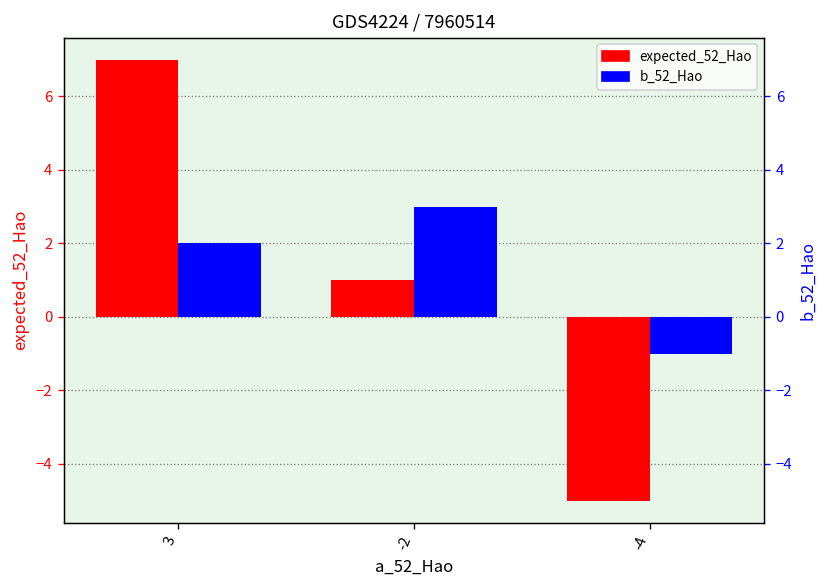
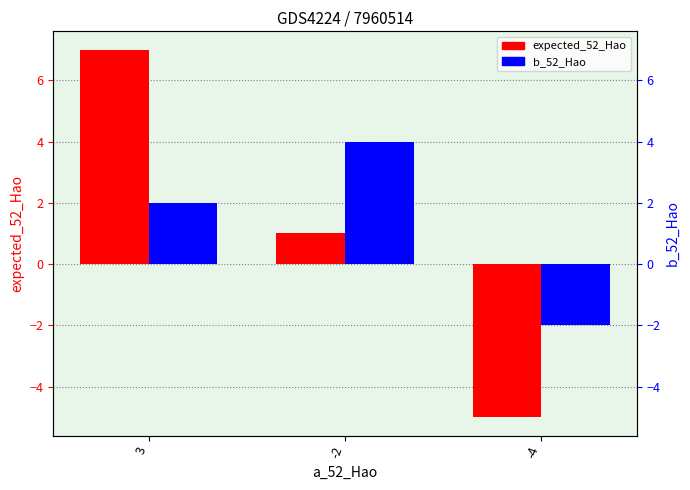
  {
    "expected_52_Hao": {
      "3": 7,
      "-2": 1,
      "-4": -5
    },
    "b_52_Hao": {
      "3": 2,
-     "-2": 3,
-     "-4": -1
+     "-2": 4,
+     "-4": -2
    }
  }
